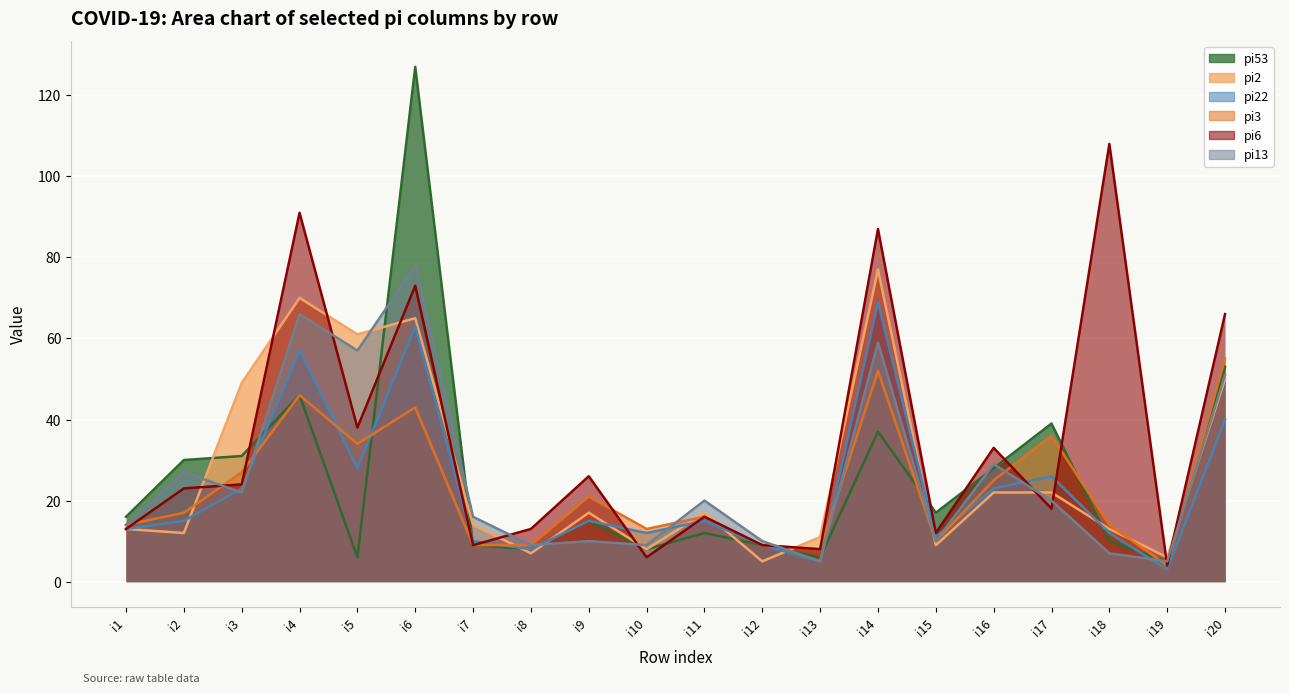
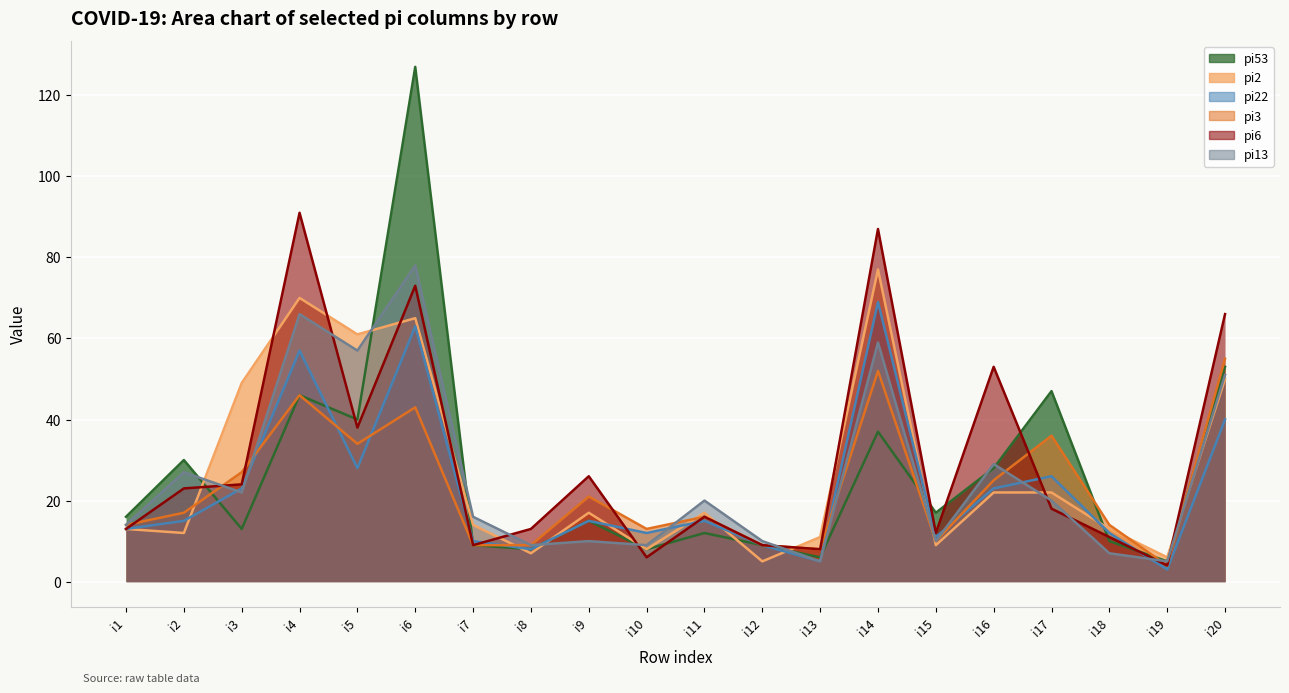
  {
    "pi53": {
      "i1": 16,
      "i2": 30,
-     "i3": 31,
-     "i5": 6,
+     "i3": 13,
+     "i5": 40,
      "i6": 127,
      "i11": 12,
      "i13": 6,
      "i14": 37,
      "i15": 17,
      "i16": 28,
-     "i17": 39,
+     "i17": 47,
      "i18": 10,
      "i20": 53
    },
    "pi6": {
      "i2": 23,
      "i3": 24,
      "i4": 91,
      "i5": 38,
      "i6": 73,
      "i8": 13,
      "i9": 26,
      "i10": 6,
      "i14": 87,
      "i15": 12,
-     "i16": 33,
+     "i16": 53,
      "i17": 18,
-     "i18": 108,
+     "i18": 11,
      "i20": 66
    }
  }
